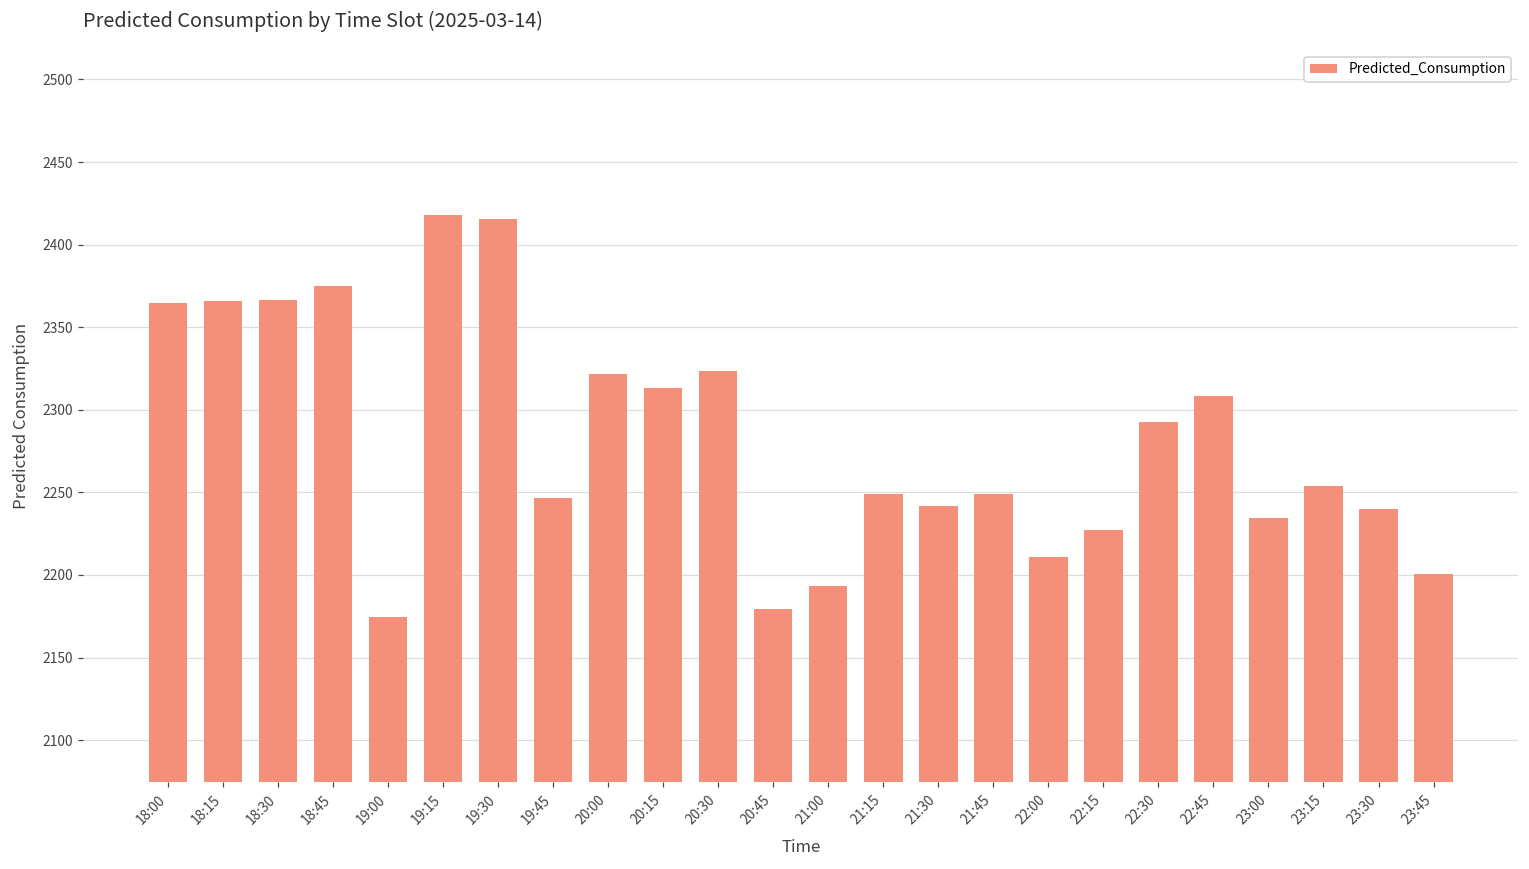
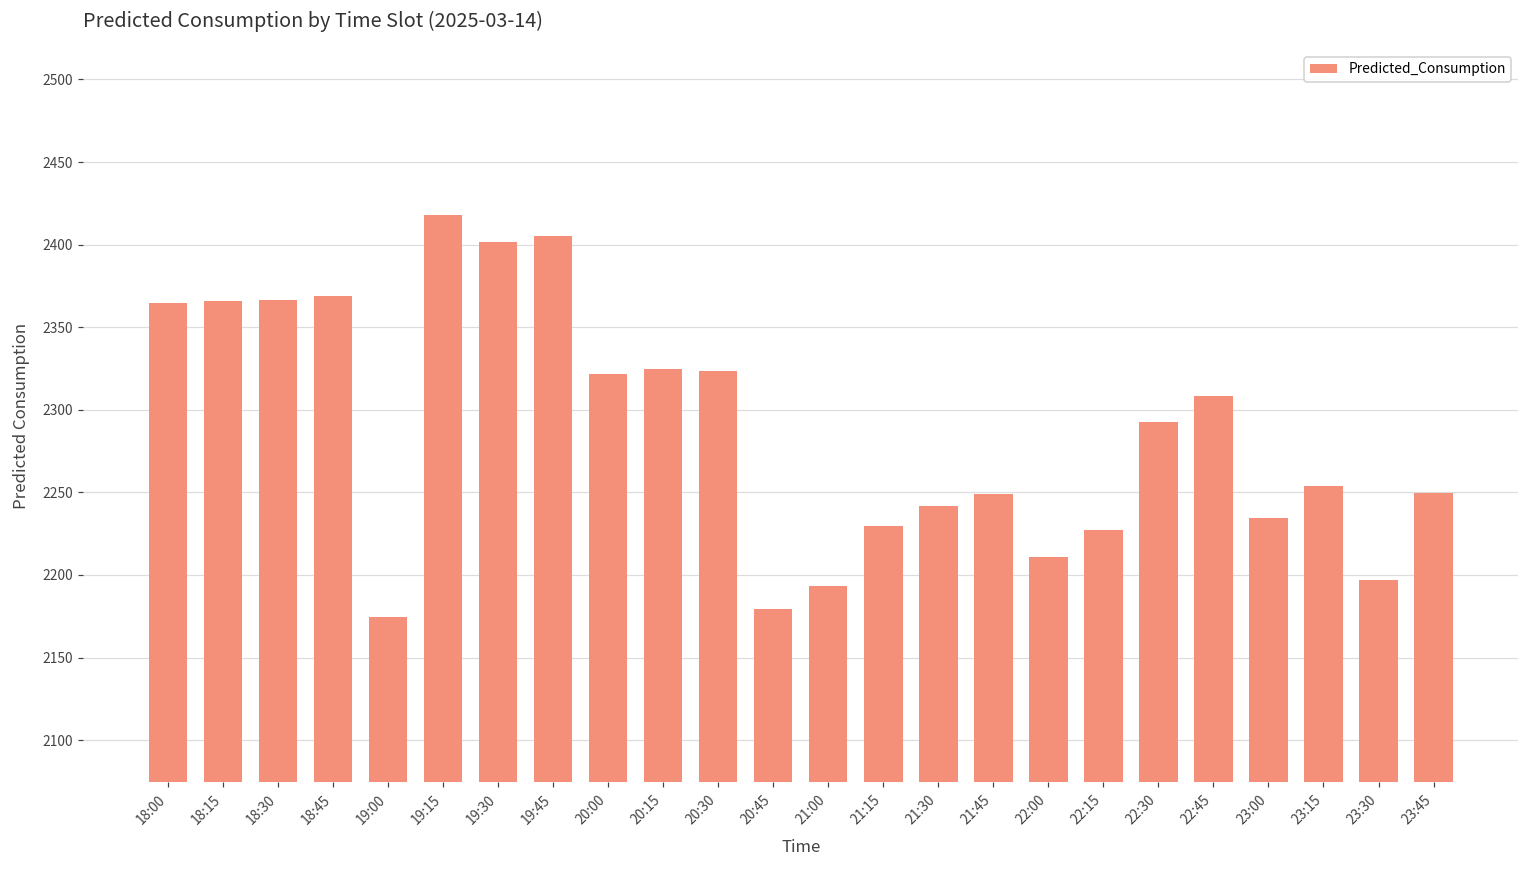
  {
    "18:00": 2365,
    "18:15": 2366,
    "18:30": 2366,
-   "18:45": 2375,
+   "18:45": 2369,
    "19:00": 2175,
    "19:15": 2418,
-   "19:30": 2416,
-   "19:45": 2247,
+   "19:30": 2402,
+   "19:45": 2405,
    "20:00": 2322,
-   "20:15": 2313,
+   "20:15": 2325,
    "20:30": 2323,
    "20:45": 2179,
    "21:00": 2194,
-   "21:15": 2249,
+   "21:15": 2229,
    "21:30": 2242,
    "21:45": 2249,
    "22:00": 2211,
    "22:15": 2227,
    "22:30": 2292,
    "22:45": 2308,
    "23:00": 2234,
    "23:15": 2254,
-   "23:30": 2240,
-   "23:45": 2201
+   "23:30": 2197,
+   "23:45": 2250
  }
